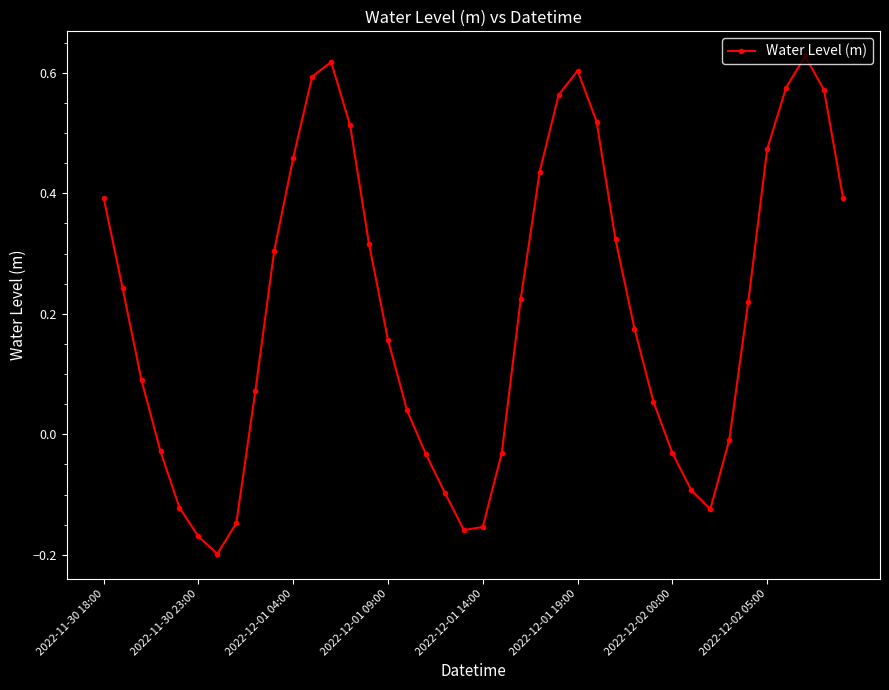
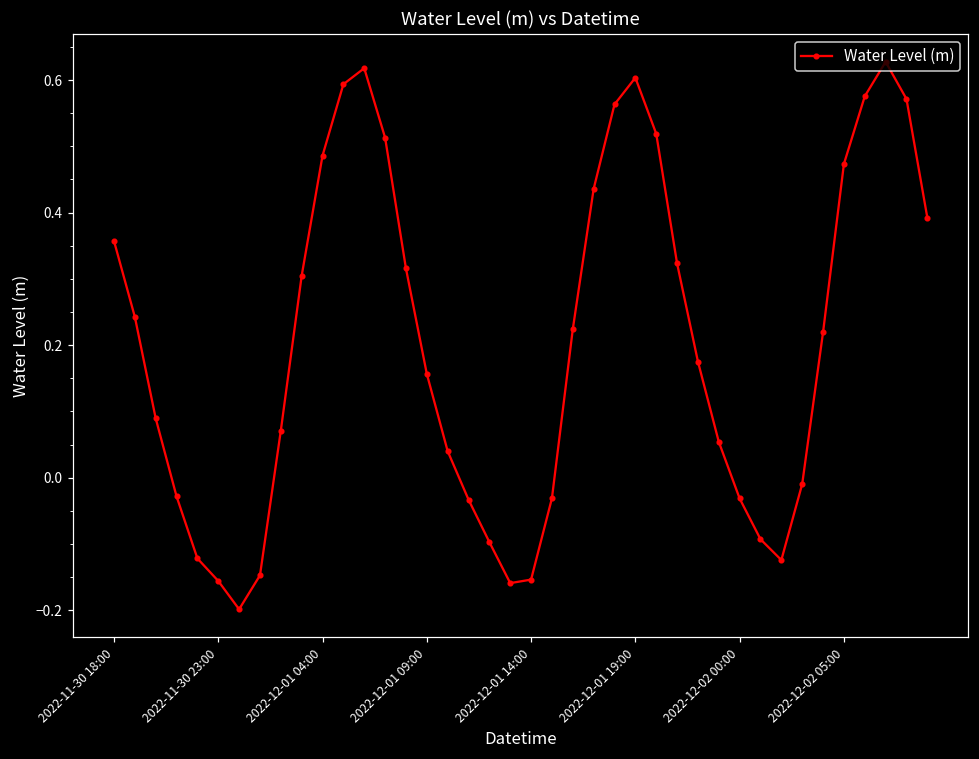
  {
-   "2022-11-30 18:00": 0.39,
-   "2022-11-30 23:00": -0.17,
-   "2022-12-01 04:00": 0.46,
+   "2022-11-30 18:00": 0.36,
+   "2022-11-30 23:00": -0.16,
+   "2022-12-01 04:00": 0.49,
    "2022-12-01 09:00": 0.16,
    "2022-12-01 14:00": -0.15,
    "2022-12-01 19:00": 0.60,
    "2022-12-02 00:00": -0.03,
    "2022-12-02 05:00": 0.47
  }
